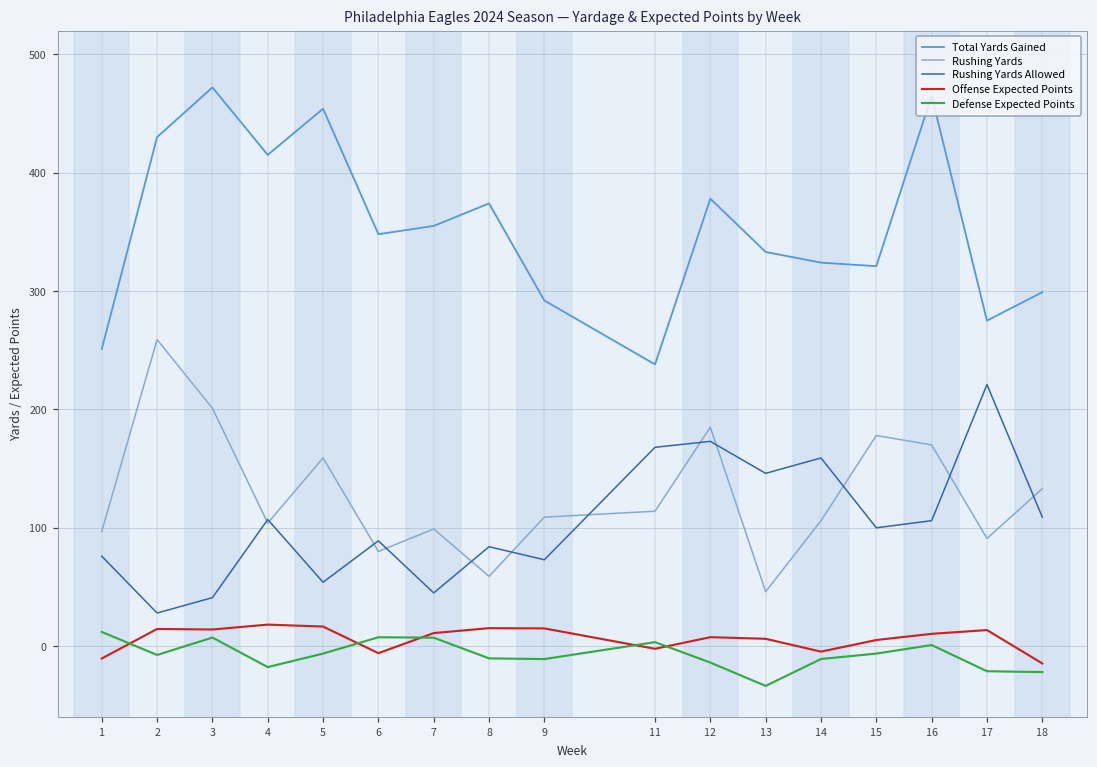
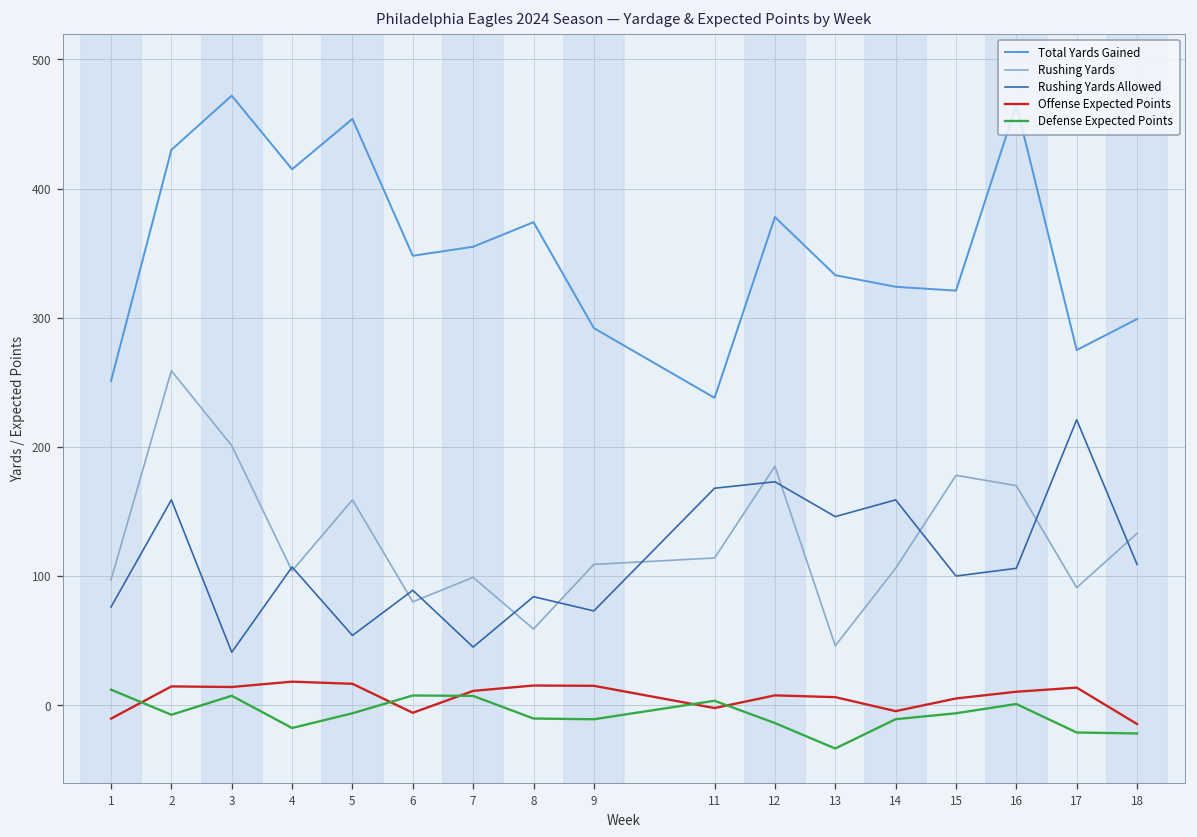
  {
    "Rushing Yards Allowed": {
      "1": 76,
-     "2": 28,
+     "2": 159,
      "3": 41,
      "4": 107,
      "5": 54,
      "6": 89,
      "7": 45,
      "8": 84,
      "9": 73,
      "11": 168,
      "12": 173,
      "13": 146,
      "14": 159,
      "15": 100,
      "16": 106,
      "17": 221,
      "18": 109
    },
    "Offense Expected Points": {
      "1": -10,
      "2": 15,
      "3": 14,
      "4": 18,
      "5": 17,
      "6": -6,
      "7": 11,
      "8": 15,
      "9": 15,
      "11": -2,
      "12": 8,
      "13": 6,
      "14": -5,
      "15": 5,
      "16": 10,
      "17": 14,
      "18": -15
    },
    "Defense Expected Points": {
      "1": 12,
      "2": -7,
      "3": 7,
      "4": -18,
      "5": -6,
      "6": 8,
      "7": 7,
      "8": -10,
      "9": -11,
      "11": 3,
      "12": -14,
      "13": -34,
      "14": -11,
      "15": -6,
      "16": 1,
      "17": -21,
      "18": -22
    }
  }
